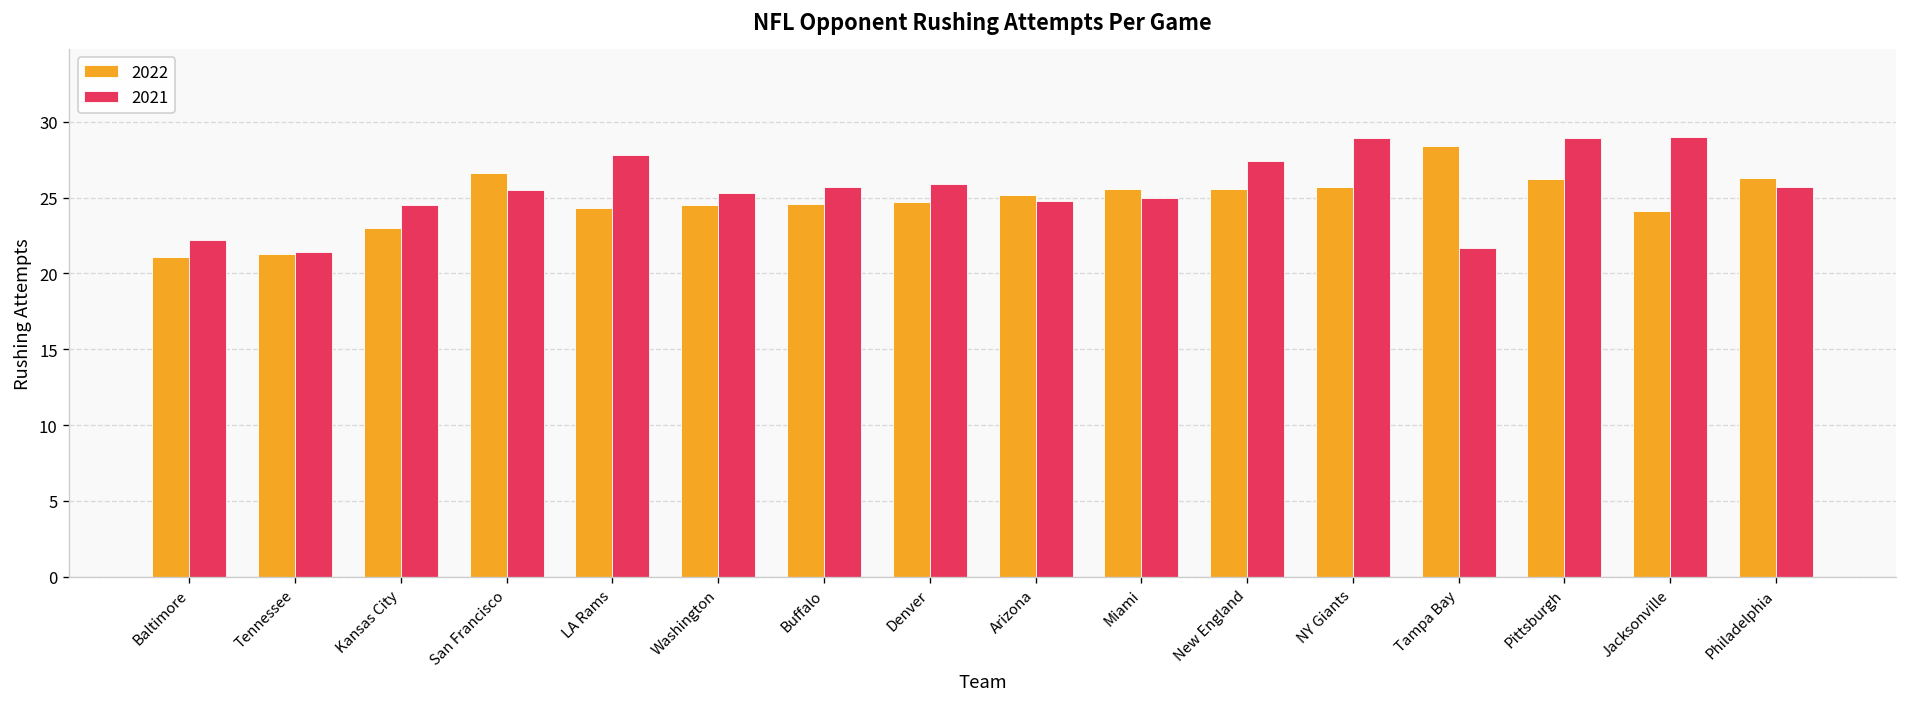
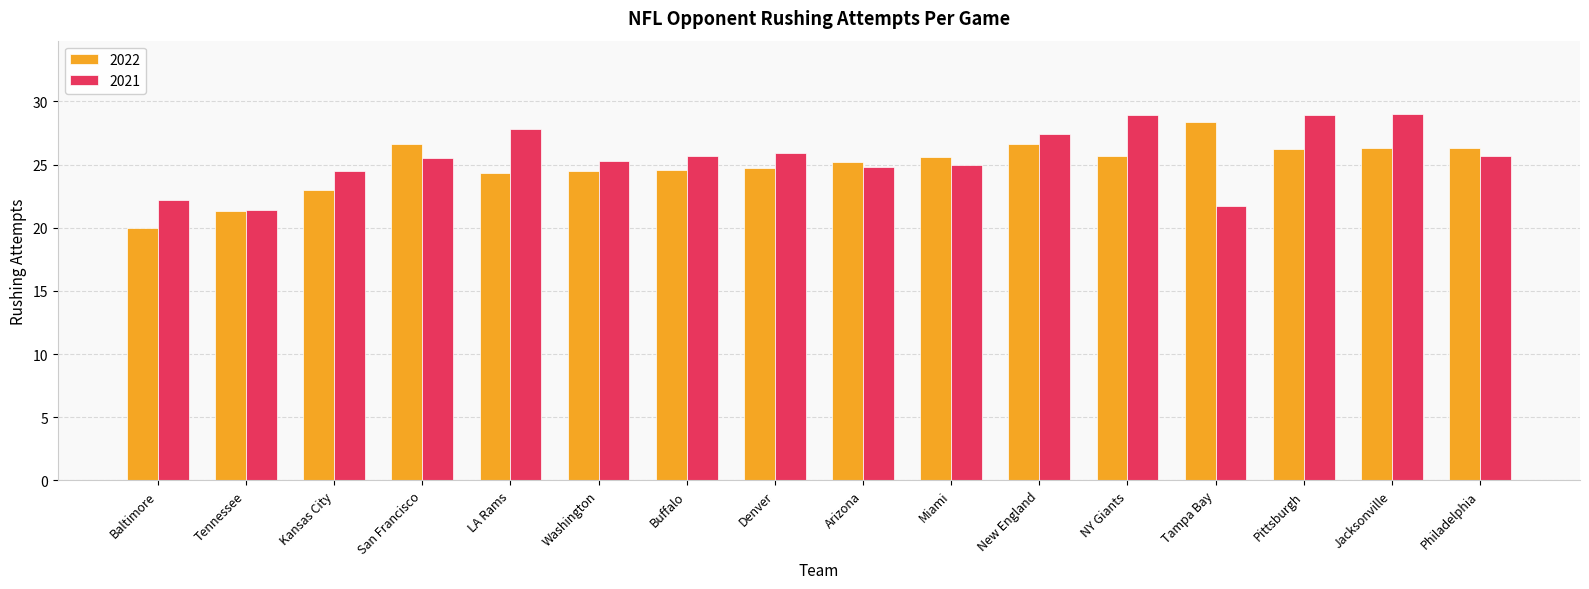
  {
    "2022": {
-     "Baltimore": 21.1,
+     "Baltimore": 20.0,
      "Tennessee": 21.3,
      "Kansas City": 23.0,
      "San Francisco": 26.6,
      "LA Rams": 24.3,
      "Washington": 24.5,
      "Buffalo": 24.6,
      "Denver": 24.7,
      "Arizona": 25.2,
      "Miami": 25.6,
-     "New England": 25.6,
+     "New England": 26.6,
      "NY Giants": 25.7,
      "Tampa Bay": 28.4,
      "Pittsburgh": 26.2,
-     "Jacksonville": 24.1,
+     "Jacksonville": 26.3,
      "Philadelphia": 26.3
    },
    "2021": {
      "Baltimore": 22.2,
      "Tennessee": 21.4,
      "Kansas City": 24.5,
      "San Francisco": 25.5,
      "LA Rams": 27.8,
      "Washington": 25.3,
      "Buffalo": 25.7,
      "Denver": 25.9,
      "Arizona": 24.8,
      "Miami": 25.0,
      "New England": 27.4,
      "NY Giants": 28.9,
      "Tampa Bay": 21.7,
      "Pittsburgh": 28.9,
      "Jacksonville": 29.0,
      "Philadelphia": 25.7
    }
  }
